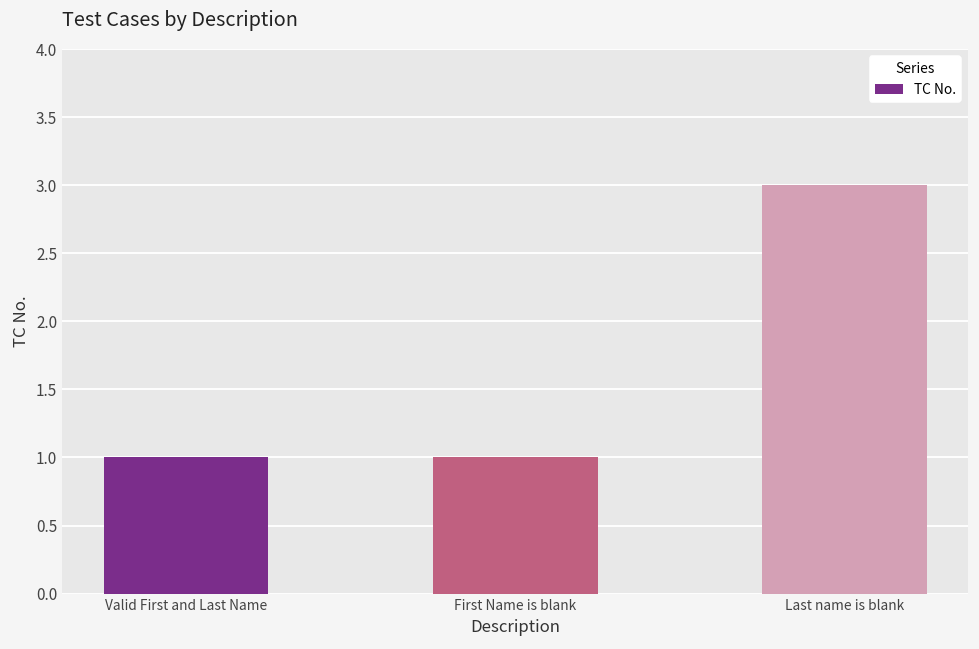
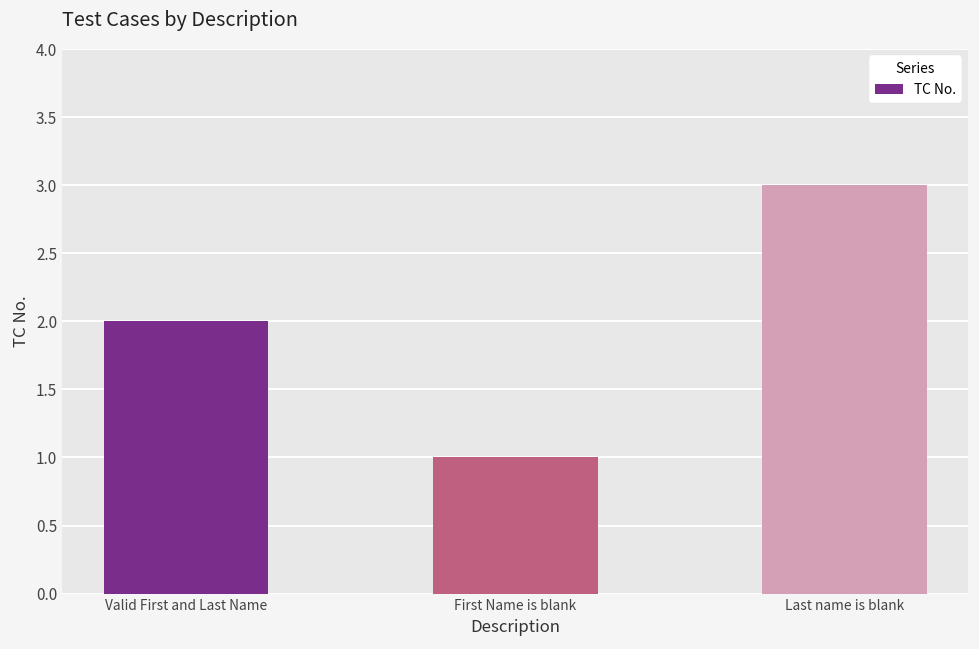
  {
-   "Valid First and Last Name": 1,
+   "Valid First and Last Name": 2,
    "First Name is blank": 1,
    "Last name is blank": 3
  }
